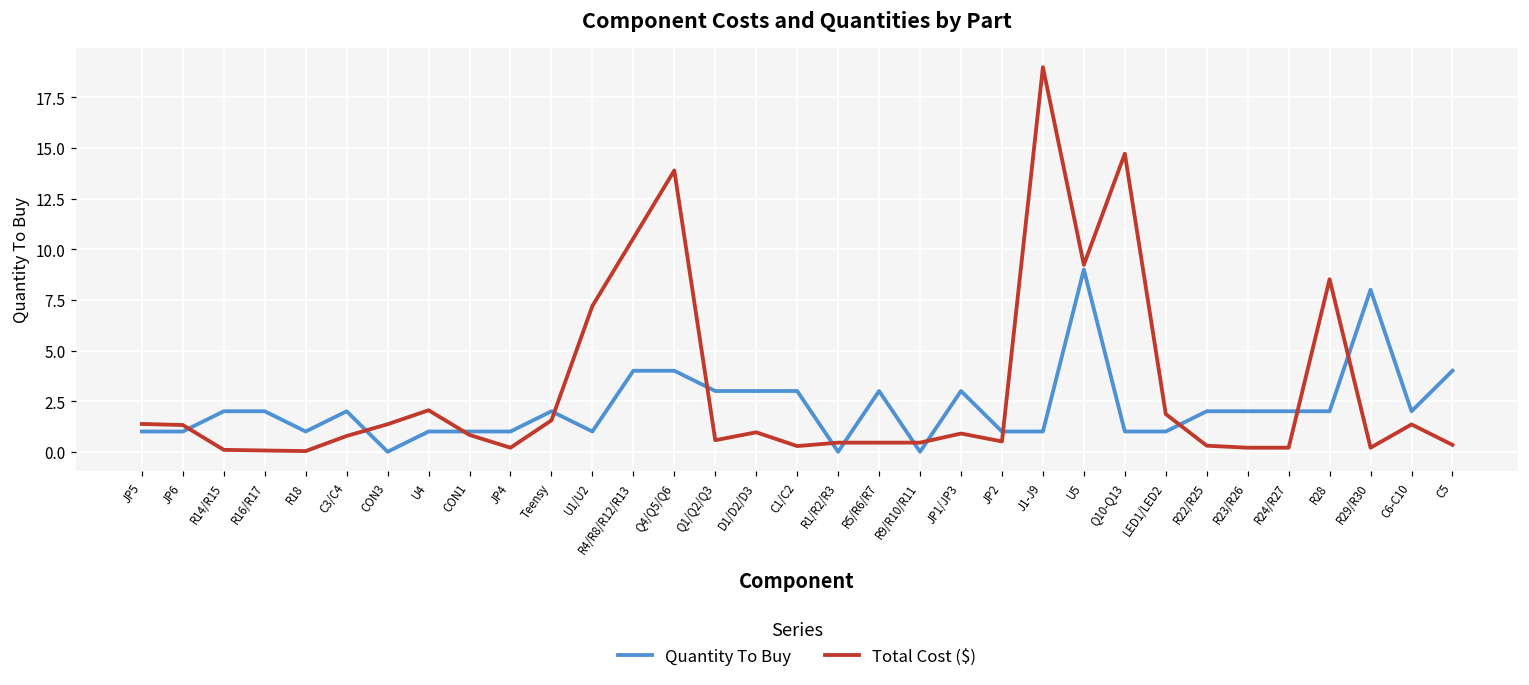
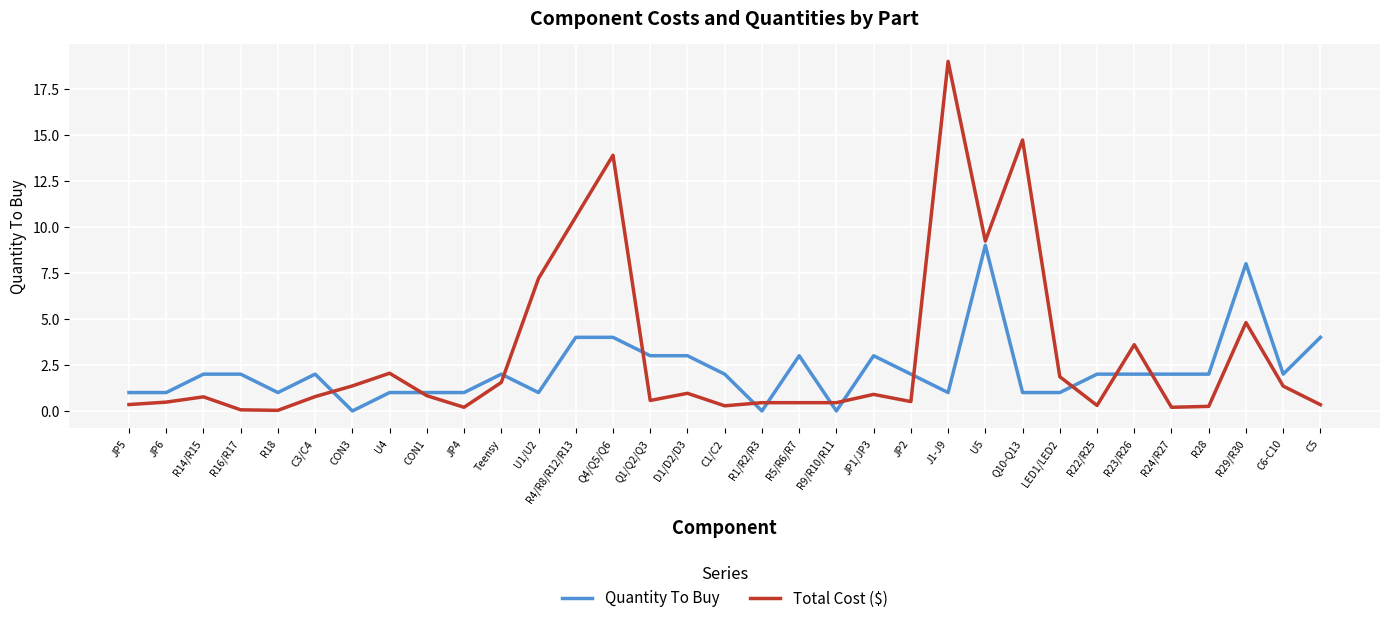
  {
    "Quantity To Buy": {
      "JP5": 1,
      "JP6": 1,
      "R14/R15": 2,
      "R16/R17": 2,
      "R18": 1,
      "C3/C4": 2,
      "CON3": 0,
      "U4": 1,
      "CON1": 1,
      "JP4": 1,
      "Teensy": 2,
      "U1/U2": 1,
      "R4/R8/R12/R13": 4,
      "Q4/Q5/Q6": 4,
      "Q1/Q2/Q3": 3,
      "D1/D2/D3": 3,
-     "C1/C2": 3,
+     "C1/C2": 2,
      "R1/R2/R3": 0,
      "R5/R6/R7": 3,
      "R9/R10/R11": 0,
      "JP1/JP3": 3,
-     "JP2": 1,
+     "JP2": 2,
      "J1-J9": 1,
      "U5": 9,
      "Q10-Q13": 1,
      "LED1/LED2": 1,
      "R22/R25": 2,
      "R23/R26": 2,
      "R24/R27": 2,
      "R28": 2,
      "R29/R30": 8,
      "C6-C10": 2,
      "C5": 4
    },
    "Total Cost ($)": {
-     "JP5": 1.4,
-     "JP6": 1.3,
-     "R14/R15": 0.1,
+     "JP5": 0.3,
+     "JP6": 0.5,
+     "R14/R15": 0.8,
      "R16/R17": 0.1,
      "R18": 0.0,
      "C3/C4": 0.8,
      "CON3": 1.4,
      "U4": 2.1,
      "CON1": 0.8,
      "JP4": 0.2,
      "Teensy": 1.6,
      "U1/U2": 7.2,
      "R4/R8/R12/R13": 10.5,
      "Q4/Q5/Q6": 13.9,
      "Q1/Q2/Q3": 0.6,
      "D1/D2/D3": 1.0,
      "C1/C2": 0.3,
      "R1/R2/R3": 0.5,
      "R5/R6/R7": 0.5,
      "R9/R10/R11": 0.5,
      "JP1/JP3": 0.9,
      "JP2": 0.5,
      "J1-J9": 19.0,
      "U5": 9.2,
      "Q10-Q13": 14.7,
      "LED1/LED2": 1.9,
      "R22/R25": 0.3,
-     "R23/R26": 0.2,
+     "R23/R26": 3.6,
      "R24/R27": 0.2,
-     "R28": 8.5,
-     "R29/R30": 0.2,
+     "R28": 0.3,
+     "R29/R30": 4.8,
      "C6-C10": 1.4,
      "C5": 0.3
    }
  }
